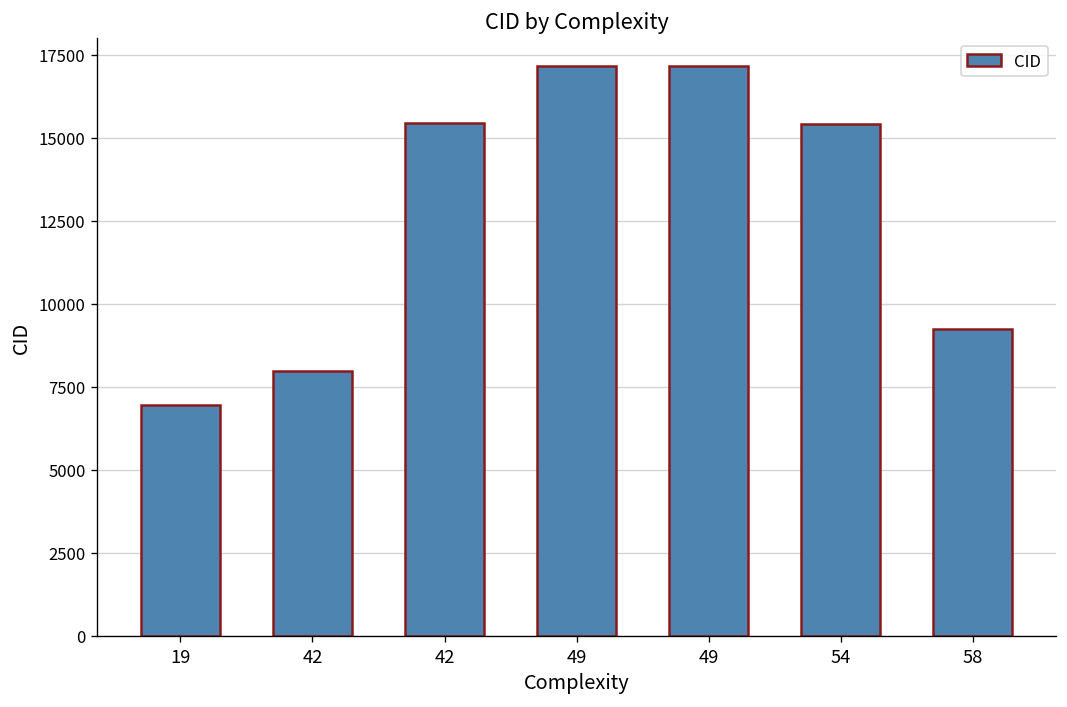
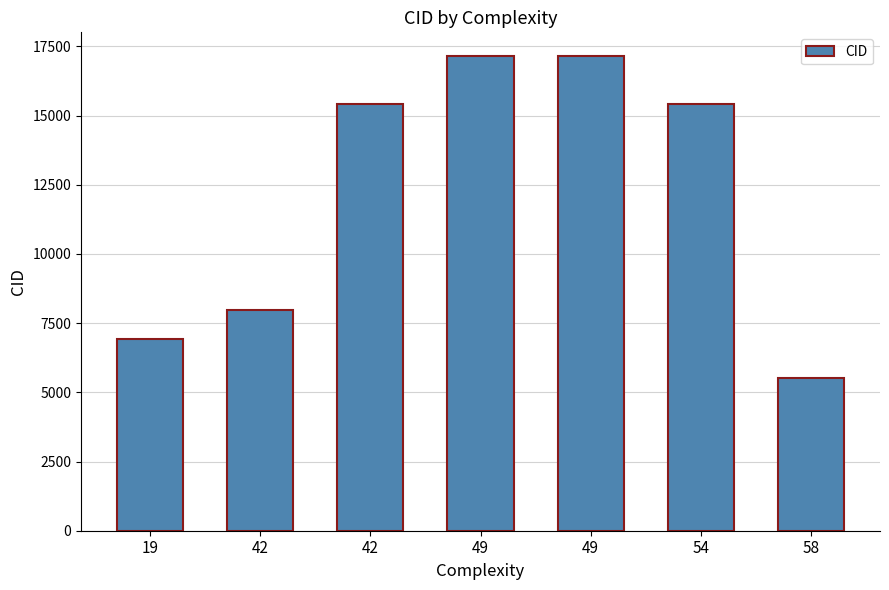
  {
    "19": 6900,
    "54": 15400,
-   "58": 9200
+   "58": 5500
  }
